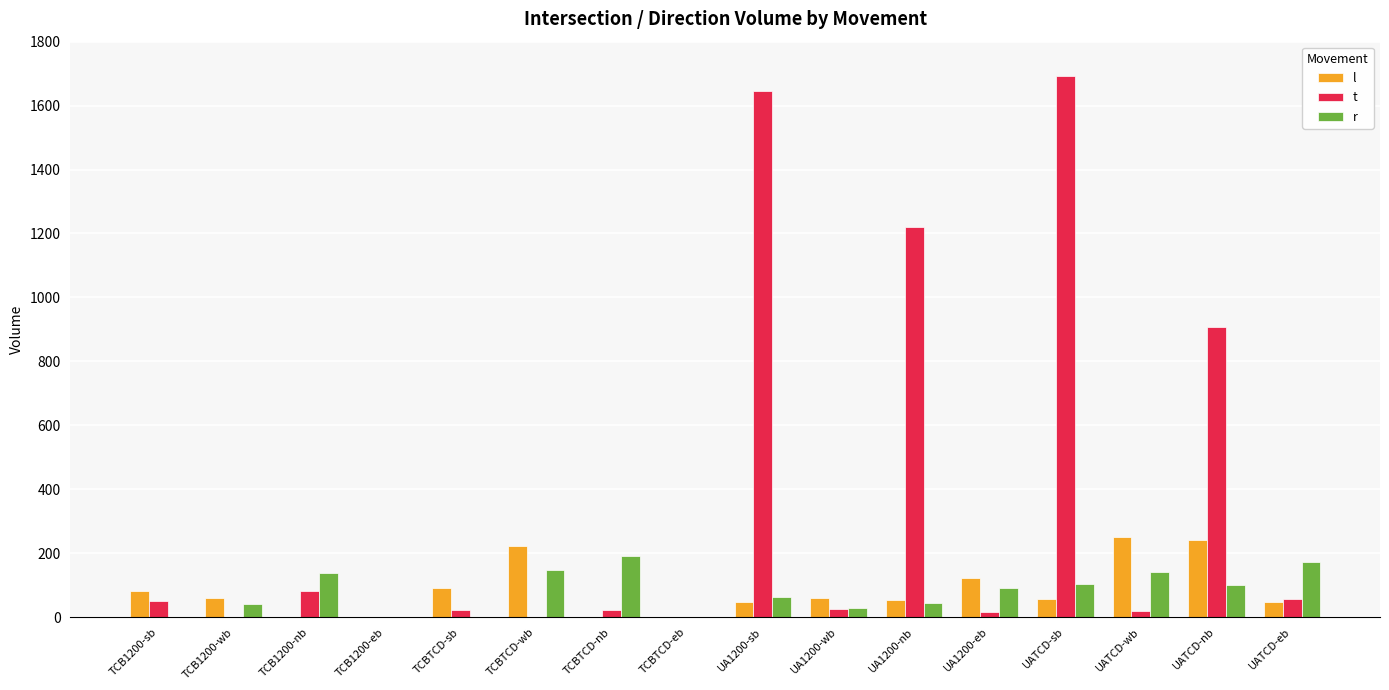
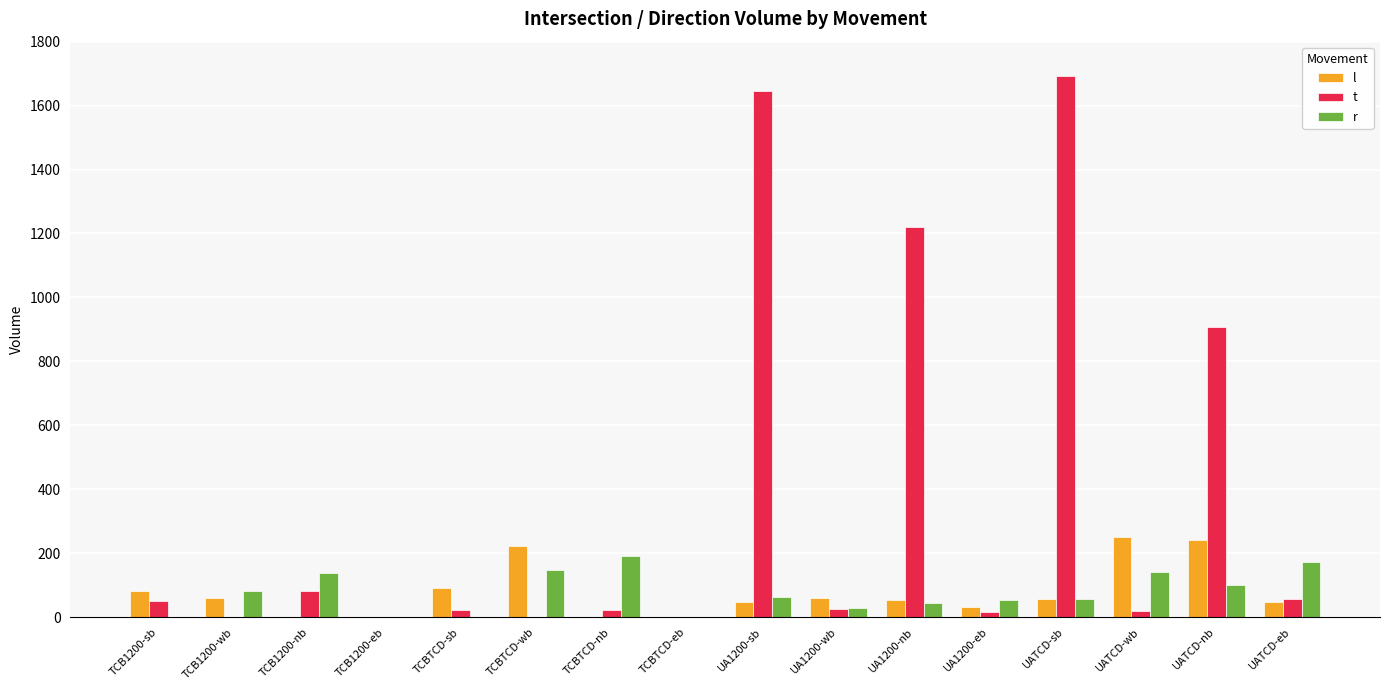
  {
    "l": {
      "TCB1200-sb": 80,
      "TCB1200-wb": 60,
      "TCB1200-nb": 0,
      "TCB1200-eb": 0,
      "TCBTCD-sb": 90,
      "TCBTCD-wb": 220,
      "TCBTCD-nb": 0,
      "TCBTCD-eb": 0,
      "UA1200-sb": 50,
      "UA1200-wb": 60,
      "UA1200-nb": 50,
-     "UA1200-eb": 120,
+     "UA1200-eb": 30,
      "UATCD-sb": 60,
      "UATCD-wb": 250,
      "UATCD-nb": 240,
      "UATCD-eb": 50
    },
    "t": {
      "TCB1200-sb": 50,
      "TCB1200-wb": 0,
      "TCB1200-nb": 80,
      "TCB1200-eb": 0,
      "TCBTCD-sb": 20,
      "TCBTCD-wb": 0,
      "TCBTCD-nb": 20,
      "TCBTCD-eb": 0,
      "UA1200-sb": 1650,
      "UA1200-wb": 30,
      "UA1200-nb": 1220,
      "UA1200-eb": 20,
      "UATCD-sb": 1690,
      "UATCD-wb": 20,
      "UATCD-nb": 910,
      "UATCD-eb": 60
    },
    "r": {
      "TCB1200-sb": 0,
-     "TCB1200-wb": 40,
+     "TCB1200-wb": 80,
      "TCB1200-nb": 140,
      "TCB1200-eb": 0,
      "TCBTCD-sb": 0,
      "TCBTCD-wb": 150,
      "TCBTCD-nb": 190,
      "TCBTCD-eb": 0,
      "UA1200-sb": 60,
      "UA1200-wb": 30,
      "UA1200-nb": 40,
-     "UA1200-eb": 90,
-     "UATCD-sb": 100,
+     "UA1200-eb": 60,
+     "UATCD-sb": 60,
      "UATCD-wb": 140,
      "UATCD-nb": 100,
      "UATCD-eb": 170
    }
  }
